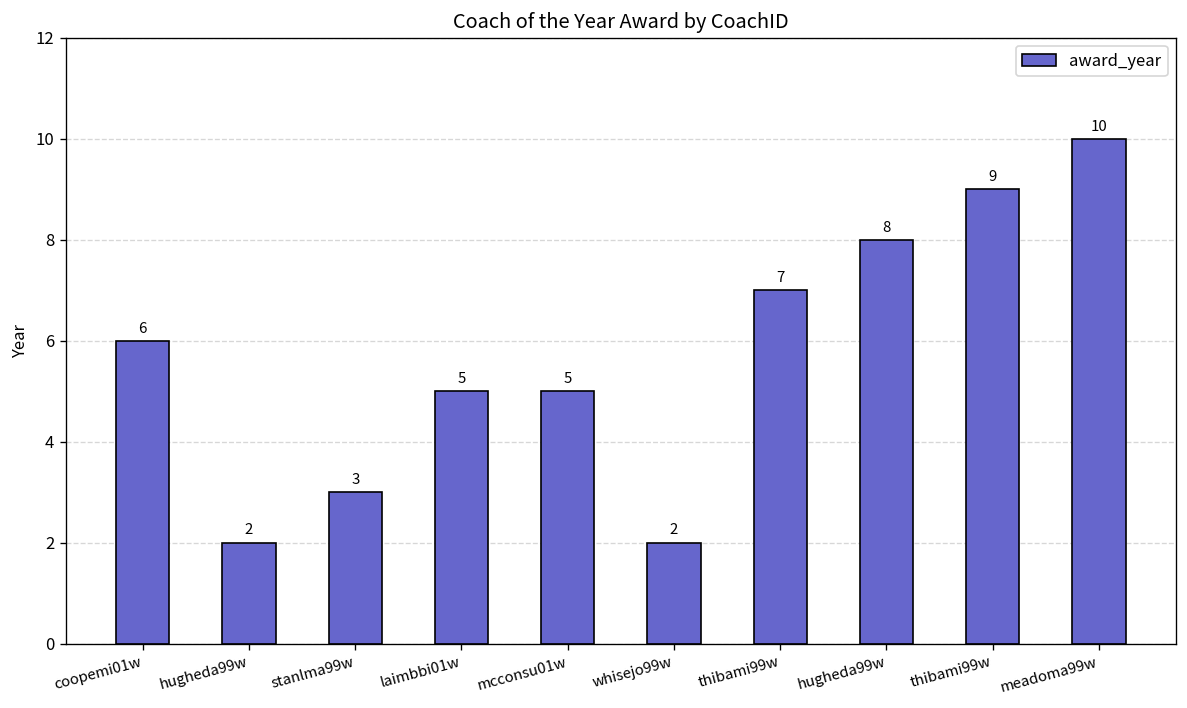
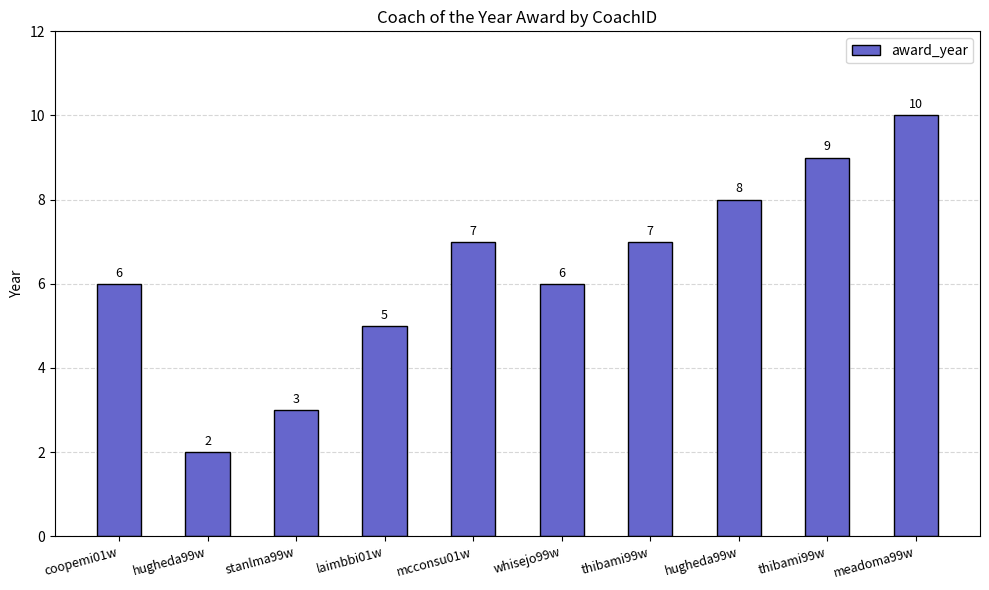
  {
    "coopemi01w": 6,
    "stanlma99w": 3,
    "laimbbi01w": 5,
-   "mcconsu01w": 5,
-   "whisejo99w": 2,
+   "mcconsu01w": 7,
+   "whisejo99w": 6,
    "meadoma99w": 10
  }
